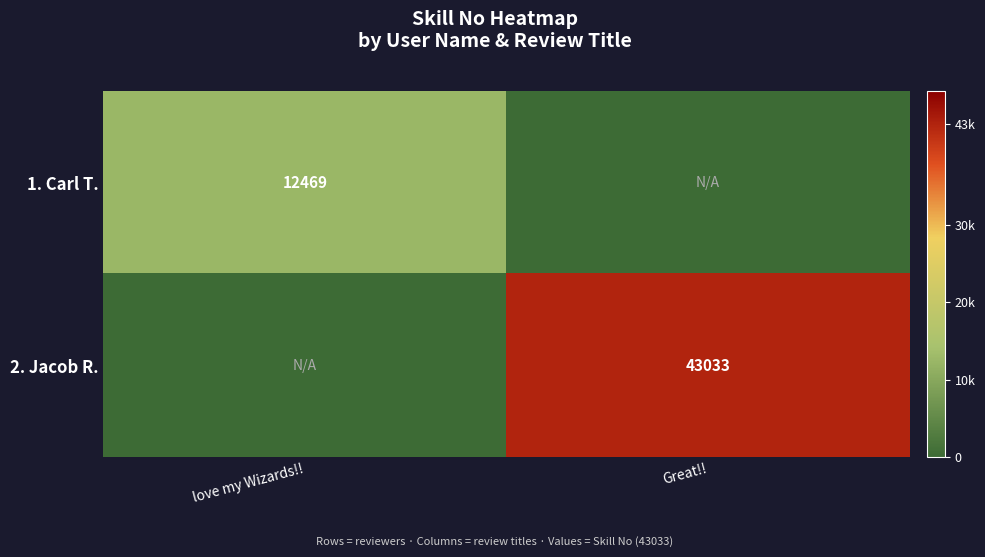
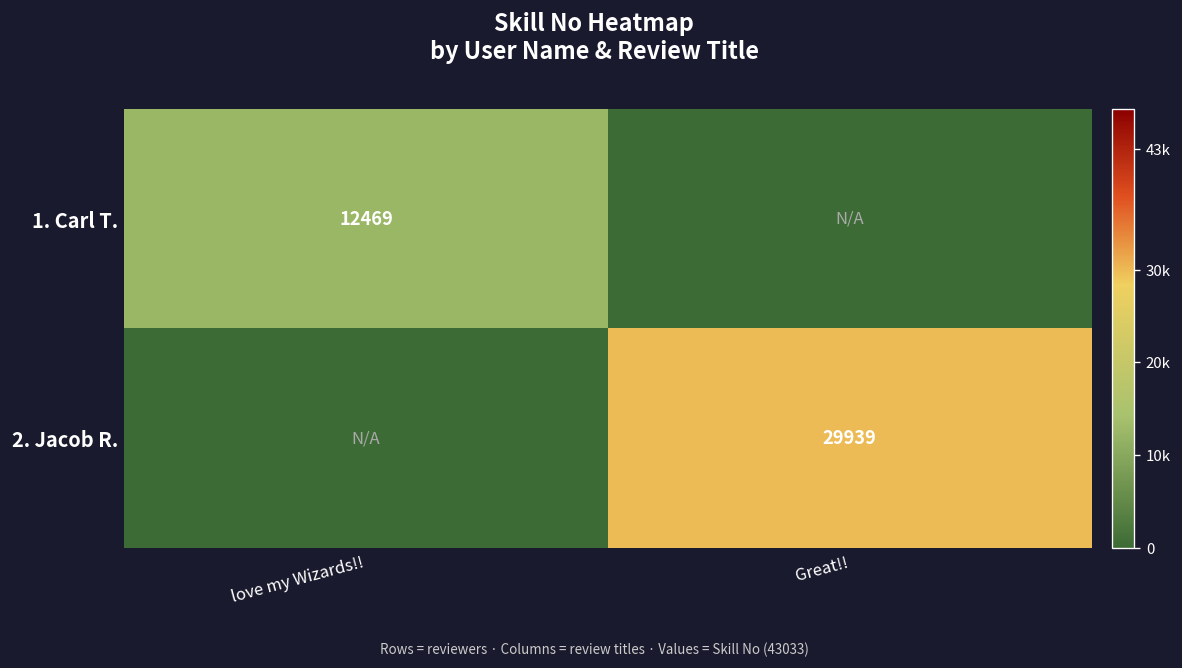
  {
    "1. Carl T.": {
      "love my Wizards!!": 12469
    },
    "2. Jacob R.": {
-     "Great!!": 43033
+     "Great!!": 29939
    }
  }
